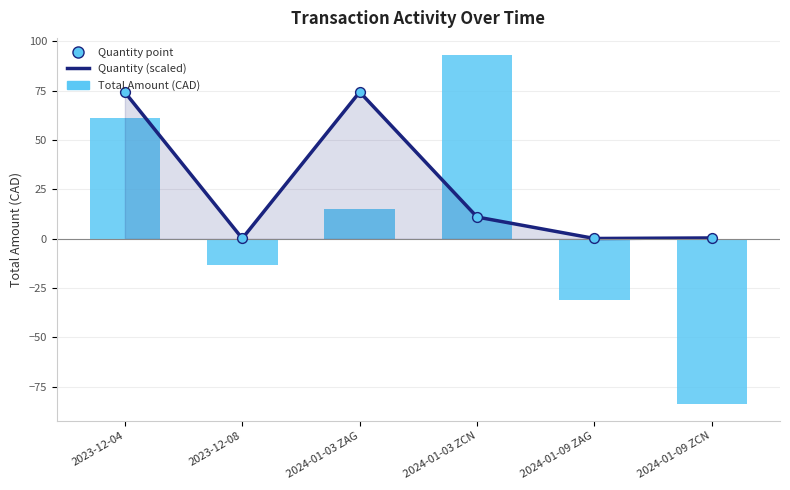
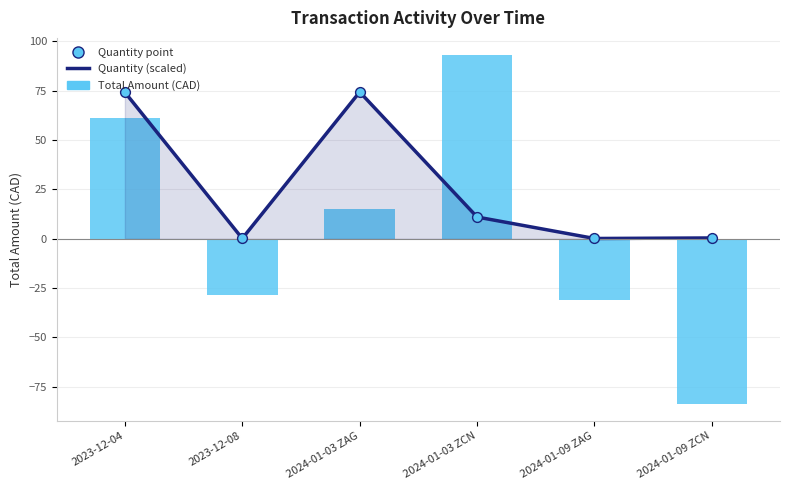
  {
    "Quantity (scaled)": {
      "2023-12-04": 74,
      "2023-12-08": 0,
      "2024-01-03 ZAG": 74,
      "2024-01-03 ZCN": 11,
      "2024-01-09 ZAG": 0,
      "2024-01-09 ZCN": 0
    },
    "Total Amount (CAD)": {
      "2023-12-04": 61,
-     "2023-12-08": -14,
+     "2023-12-08": -29,
      "2024-01-03 ZAG": 15,
      "2024-01-03 ZCN": 93,
      "2024-01-09 ZAG": -31,
      "2024-01-09 ZCN": -83
    }
  }
